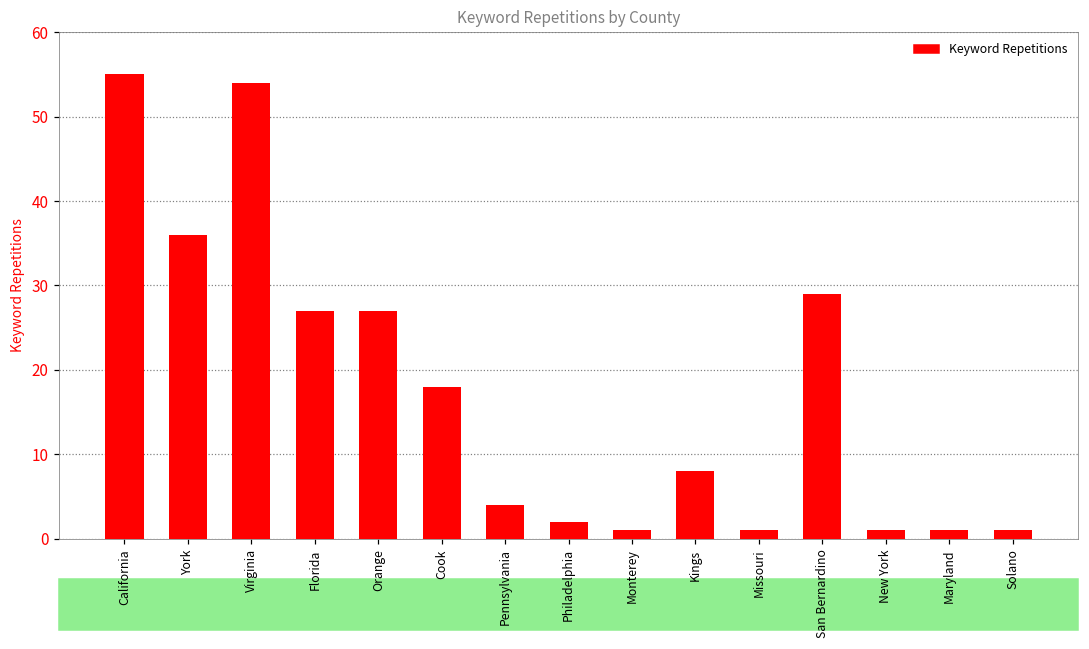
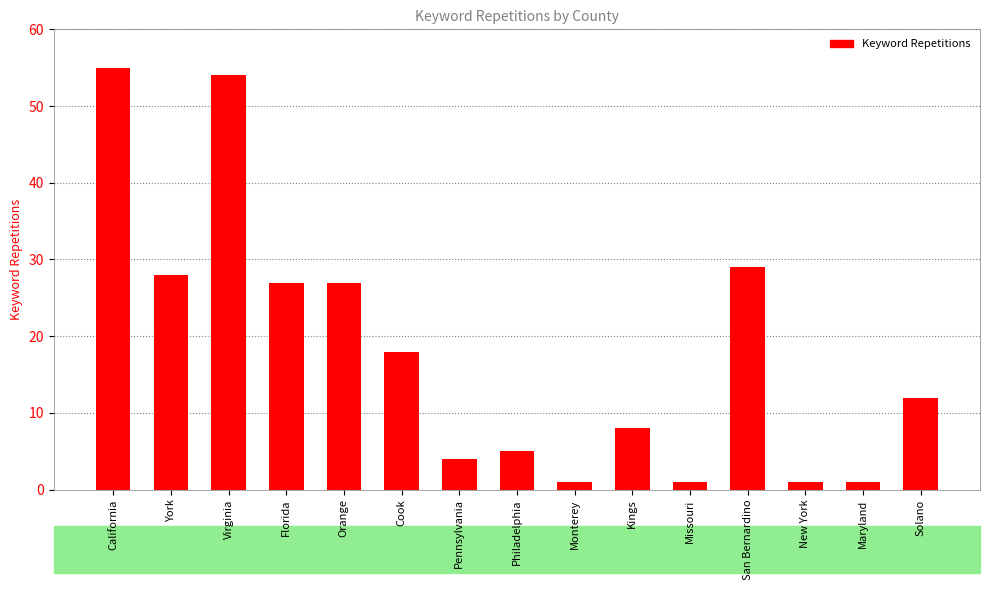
  {
    "California": 55,
-   "York": 36,
+   "York": 28,
    "Virginia": 54,
    "Florida": 27,
    "Orange": 27,
    "Cook": 18,
    "Pennsylvania": 4,
-   "Philadelphia": 2,
+   "Philadelphia": 5,
    "Monterey": 1,
    "Kings": 8,
    "Missouri": 1,
    "San Bernardino": 29,
    "New York": 1,
    "Maryland": 1,
-   "Solano": 1
+   "Solano": 12
  }
